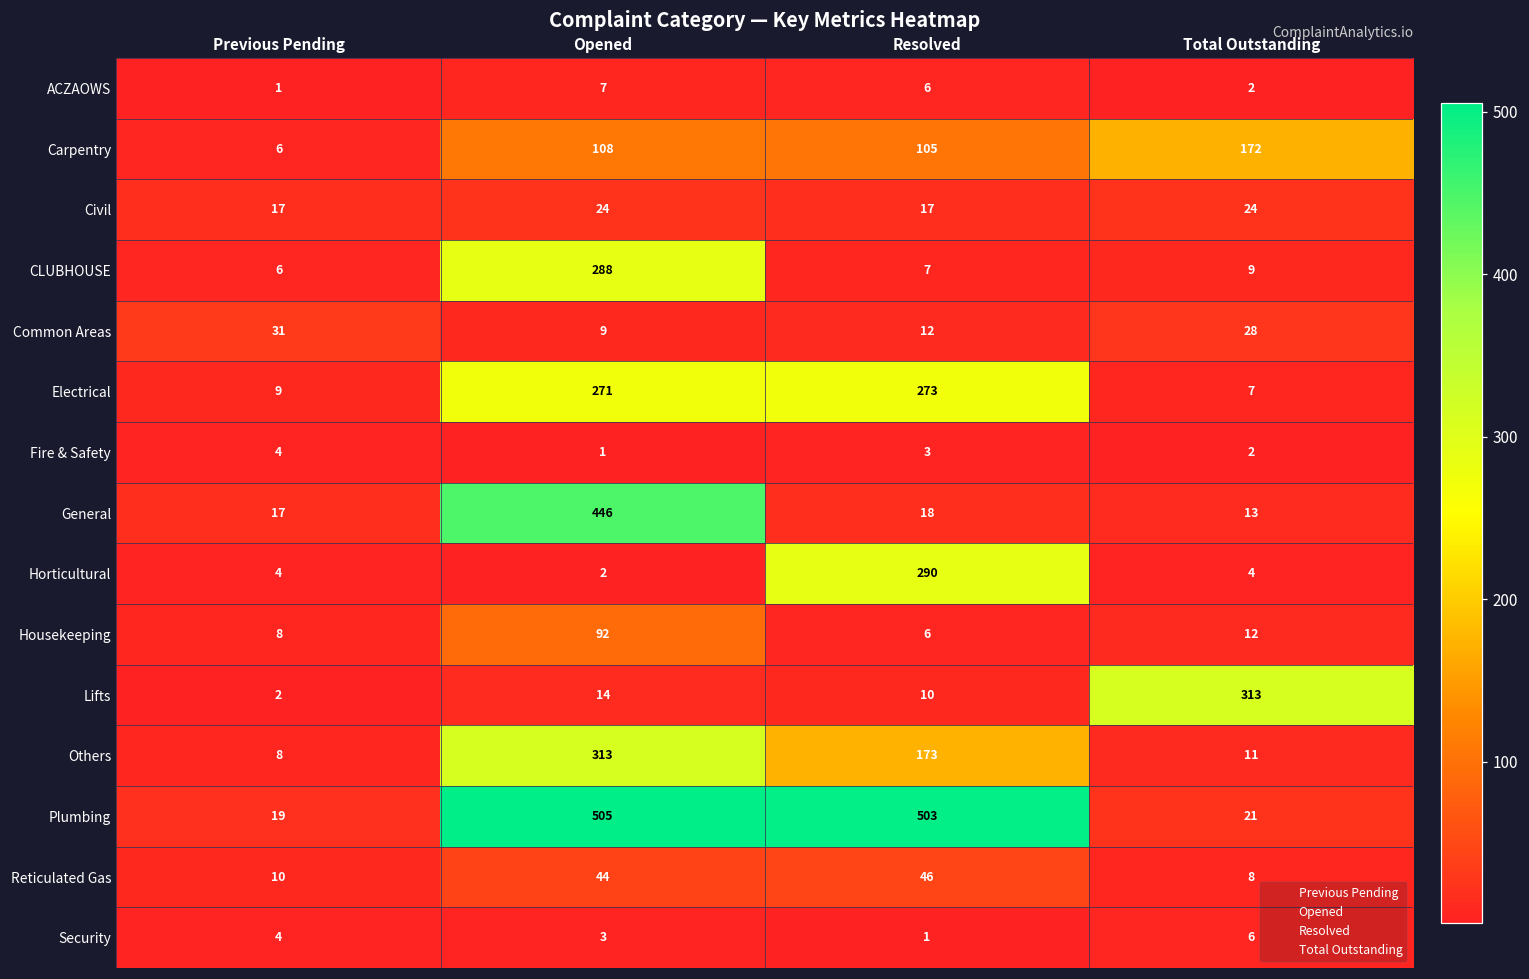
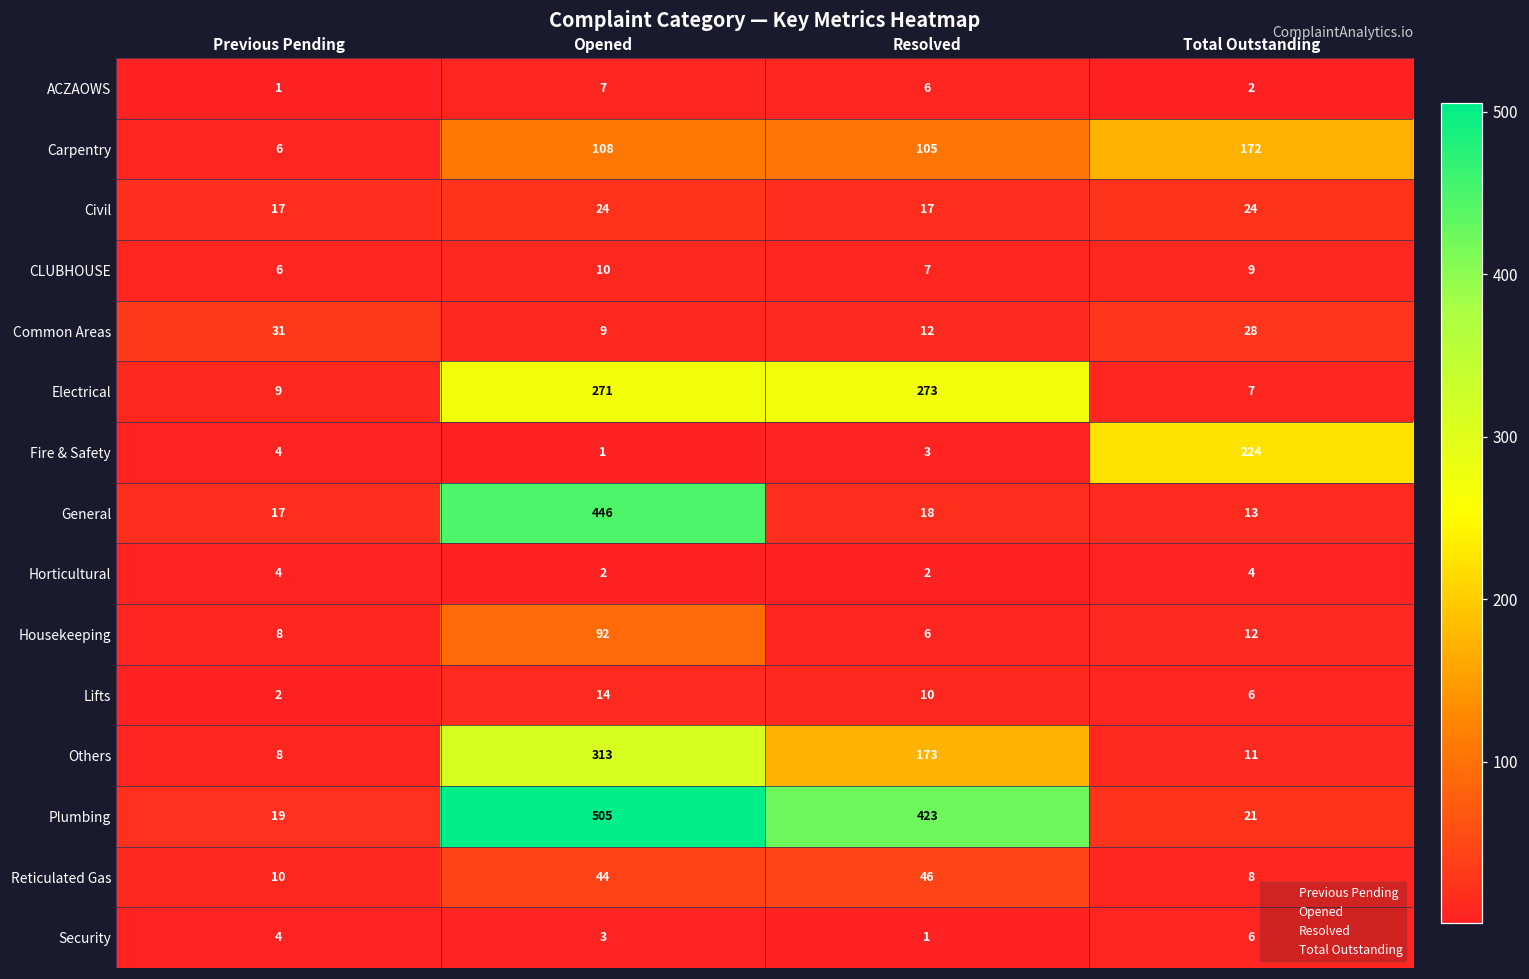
  {
    "CLUBHOUSE": {
-     "Opened": 288
+     "Opened": 10
    },
    "Fire & Safety": {
-     "Total Outstanding": 2
+     "Total Outstanding": 224
    },
    "Horticultural": {
-     "Resolved": 290
+     "Resolved": 2
    },
    "Lifts": {
-     "Total Outstanding": 313
+     "Total Outstanding": 6
    },
    "Plumbing": {
-     "Resolved": 503
+     "Resolved": 423
    }
  }
